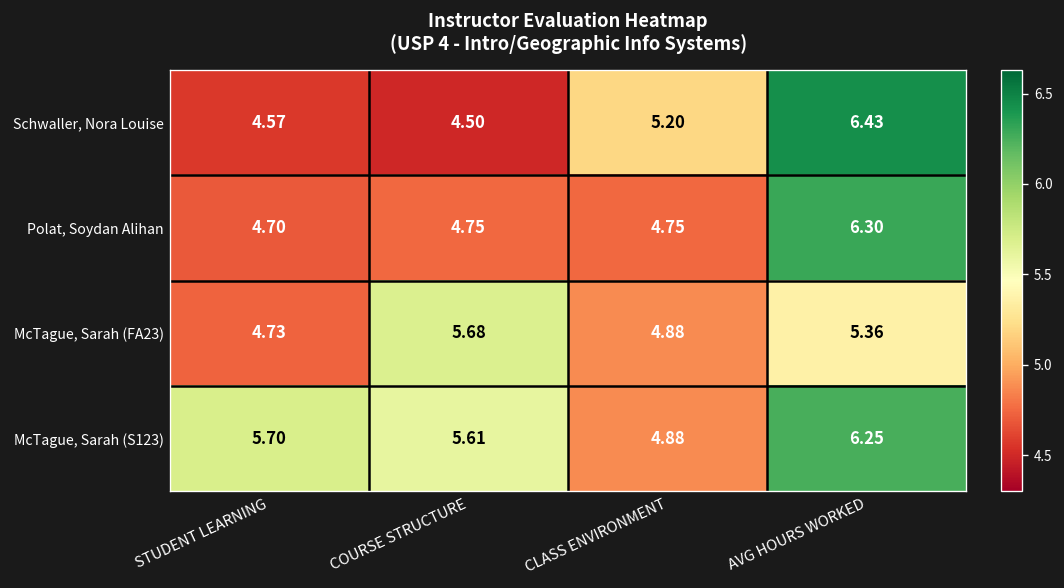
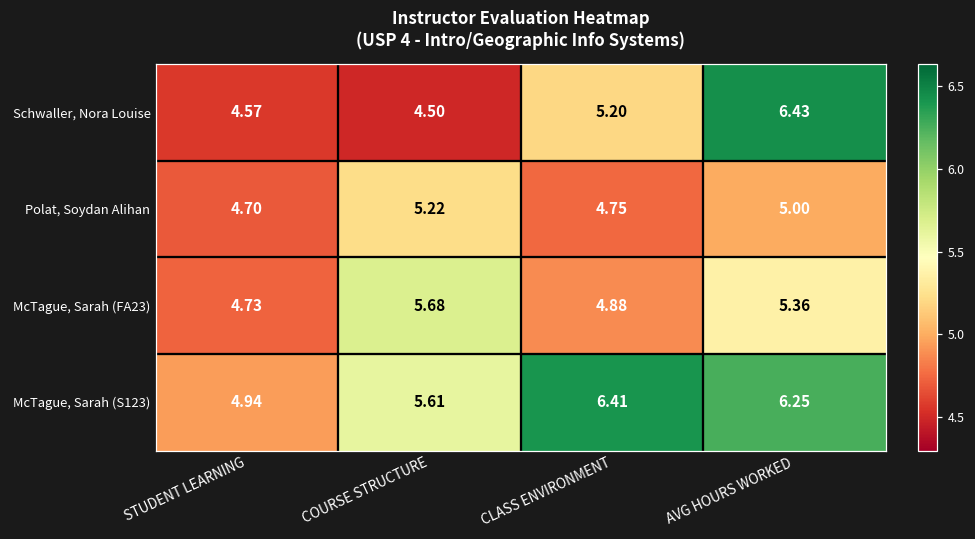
  {
    "Schwaller, Nora Louise": {
      "STUDENT LEARNING": 4.57,
      "COURSE STRUCTURE": 4.50,
      "CLASS ENVIRONMENT": 5.20,
      "AVG HOURS WORKED": 6.43
    },
    "Polat, Soydan Alihan": {
      "STUDENT LEARNING": 4.70,
-     "COURSE STRUCTURE": 4.75,
+     "COURSE STRUCTURE": 5.22,
      "CLASS ENVIRONMENT": 4.75,
-     "AVG HOURS WORKED": 6.30
+     "AVG HOURS WORKED": 5.00
    },
    "McTague, Sarah (FA23)": {
      "STUDENT LEARNING": 4.73,
      "COURSE STRUCTURE": 5.68,
      "CLASS ENVIRONMENT": 4.88,
      "AVG HOURS WORKED": 5.36
    },
    "McTague, Sarah (S123)": {
-     "STUDENT LEARNING": 5.70,
+     "STUDENT LEARNING": 4.94,
      "COURSE STRUCTURE": 5.61,
-     "CLASS ENVIRONMENT": 4.88,
+     "CLASS ENVIRONMENT": 6.41,
      "AVG HOURS WORKED": 6.25
    }
  }
